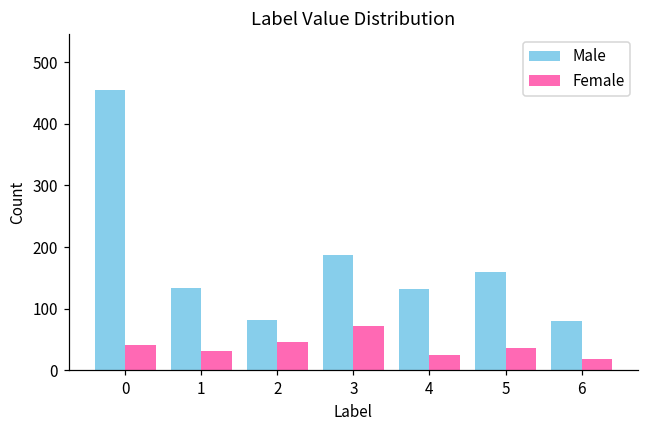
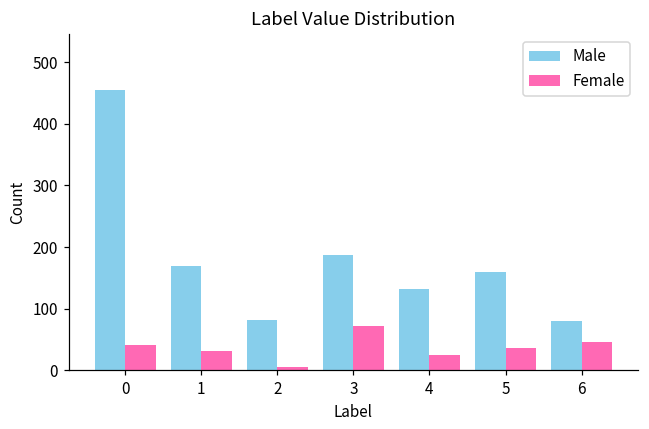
  {
    "Male": {
      "0": 450,
-     "1": 130,
+     "1": 170,
      "2": 80,
      "3": 190,
      "4": 130,
      "5": 160,
      "6": 80
    },
    "Female": {
      "0": 40,
      "1": 30,
-     "2": 50,
+     "2": 10,
      "3": 70,
      "4": 30,
      "5": 40,
-     "6": 20
+     "6": 50
    }
  }
